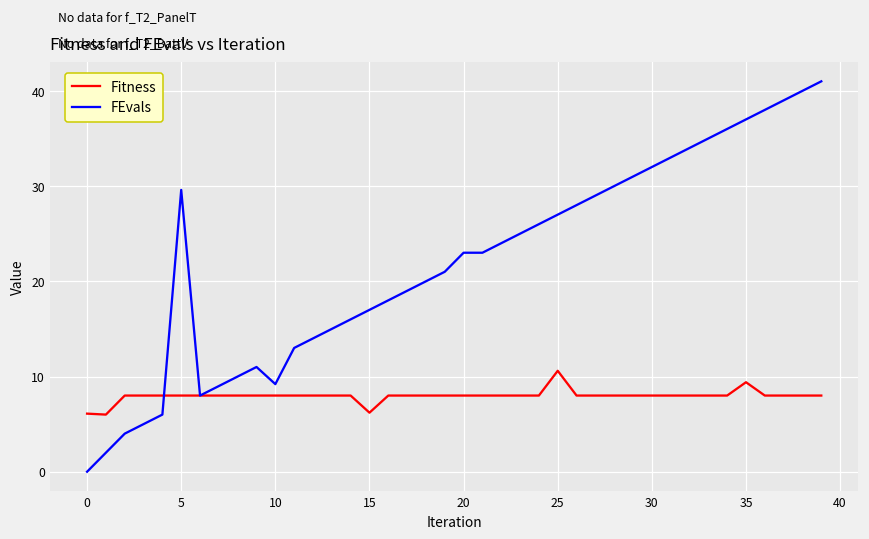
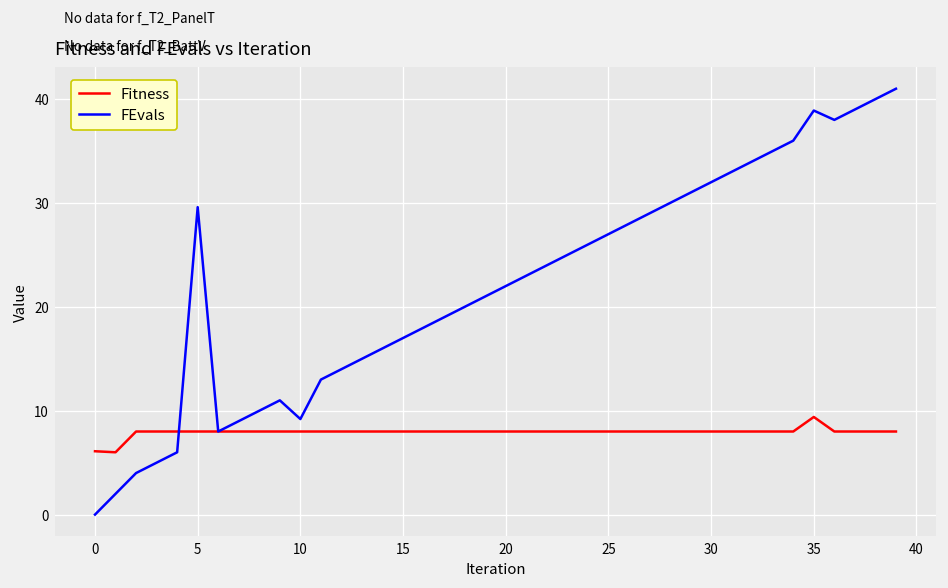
  {
    "Fitness": {
      "0": 6,
      "5": 8,
      "10": 8,
-     "15": 6,
+     "15": 8,
      "20": 8,
-     "25": 11,
+     "25": 8,
      "30": 8,
      "35": 9
    },
    "FEvals": {
      "0": 0,
      "5": 30,
      "10": 9,
      "15": 17,
-     "20": 23,
+     "20": 22,
      "25": 27,
      "30": 32,
-     "35": 37
+     "35": 39
    }
  }
